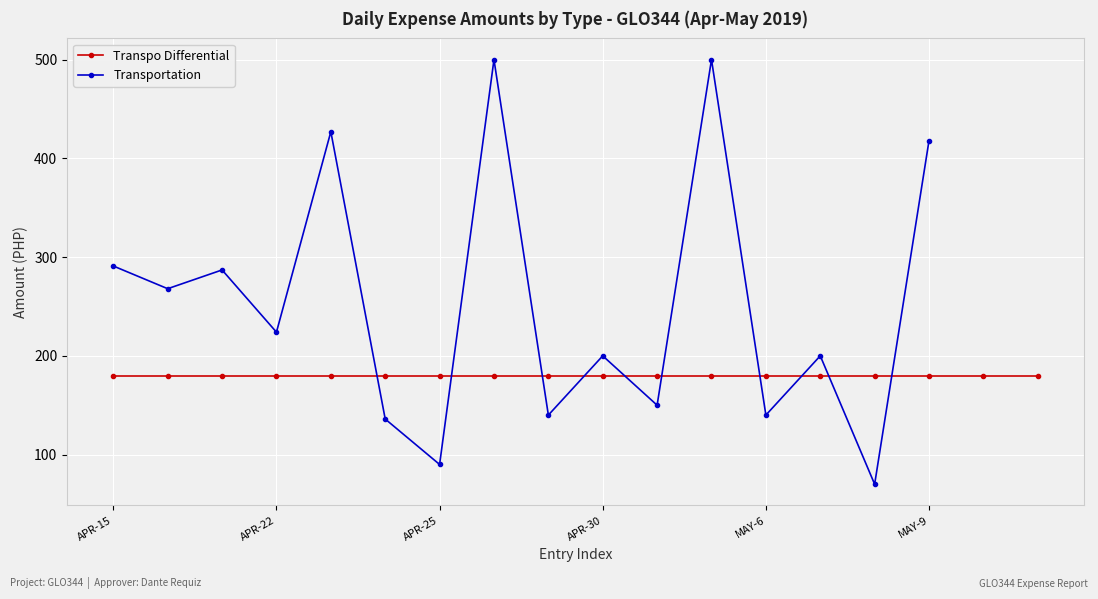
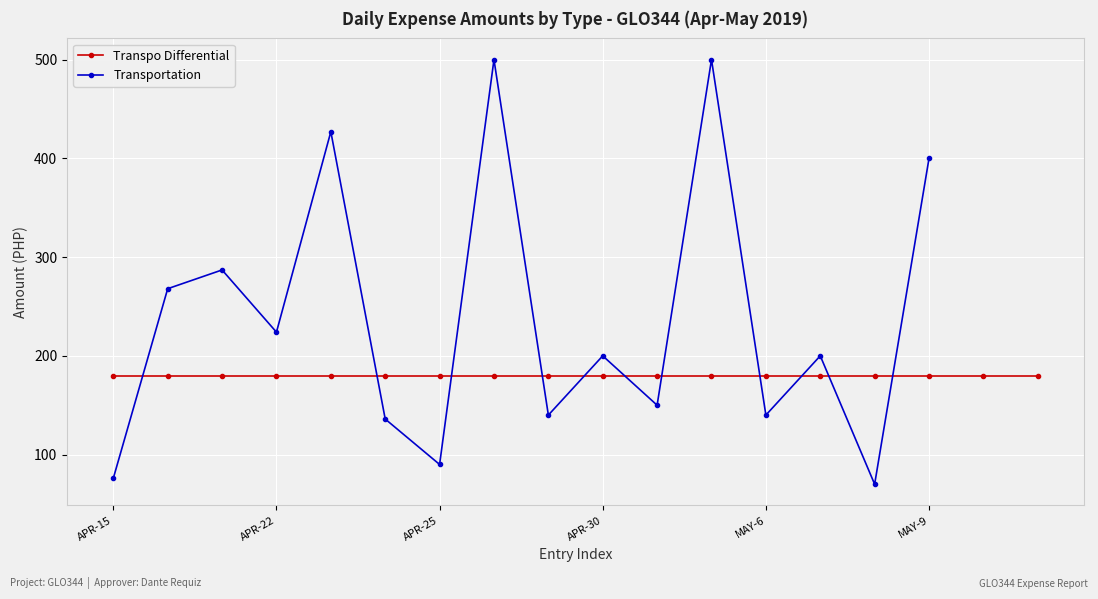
  {
    "Transpo Differential": {
      "APR-15": 180,
      "APR-22": 180,
      "APR-25": 180,
      "APR-30": 180,
      "MAY-6": 180,
      "MAY-9": 180
    },
    "Transportation": {
-     "APR-15": 290,
+     "APR-15": 80,
      "APR-22": 220,
      "APR-25": 90,
      "MAY-6": 140,
-     "MAY-9": 420
+     "MAY-9": 400
    }
  }
